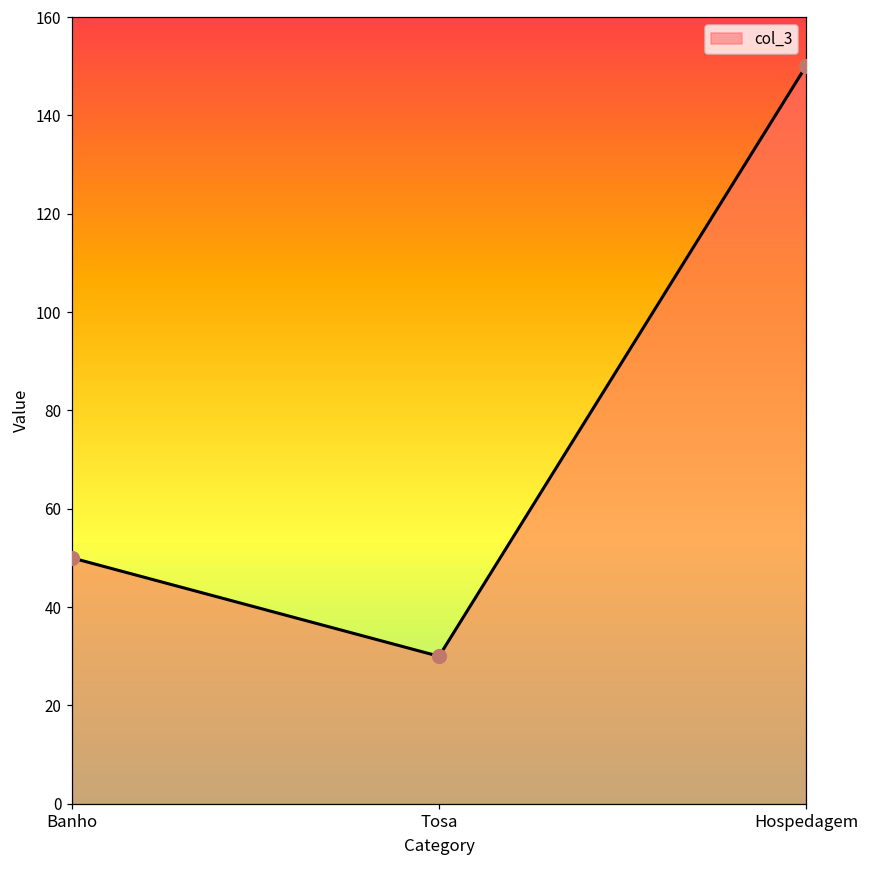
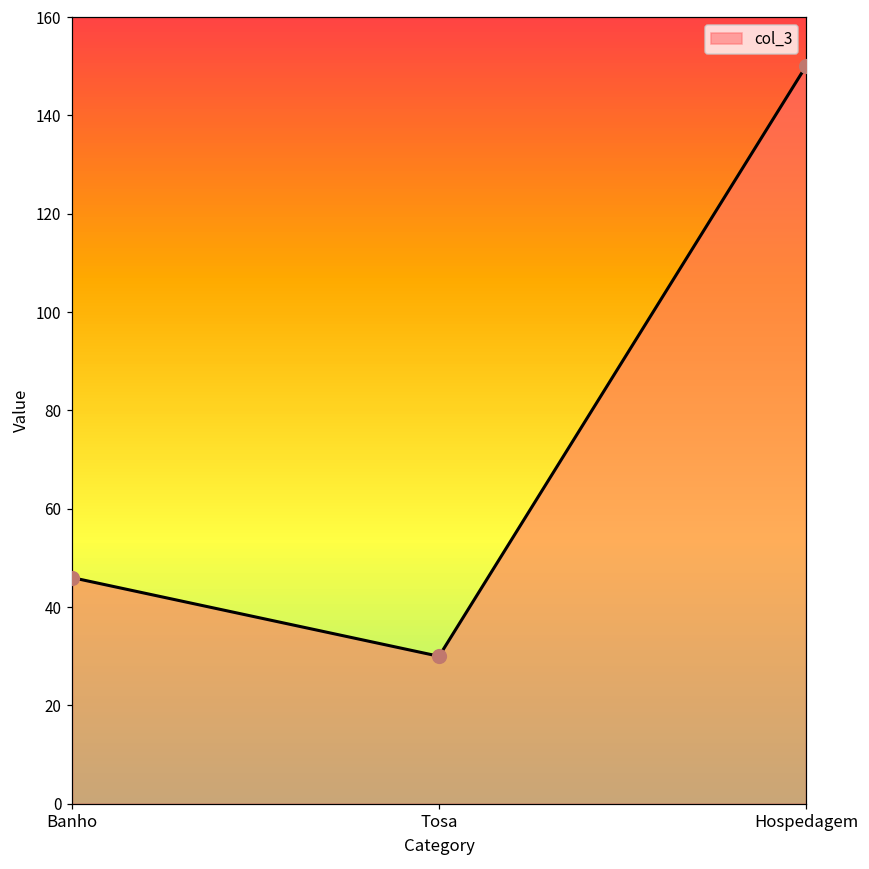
  {
-   "Banho": 50,
+   "Banho": 46,
    "Tosa": 30,
    "Hospedagem": 150
  }
